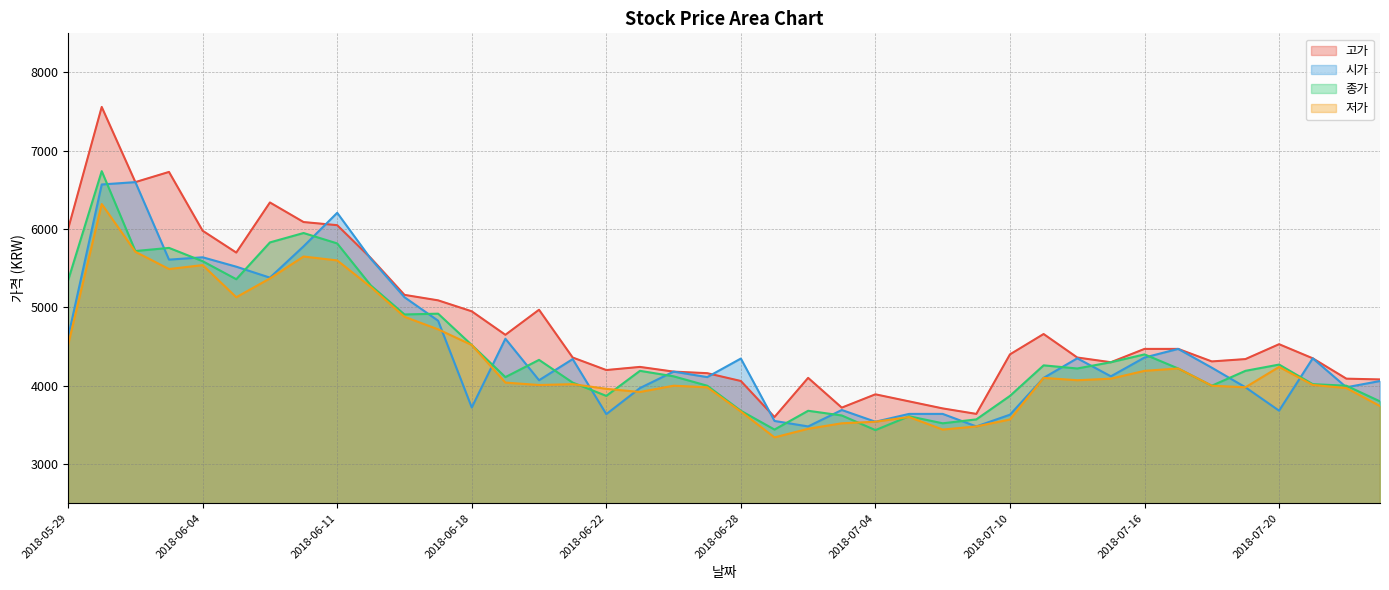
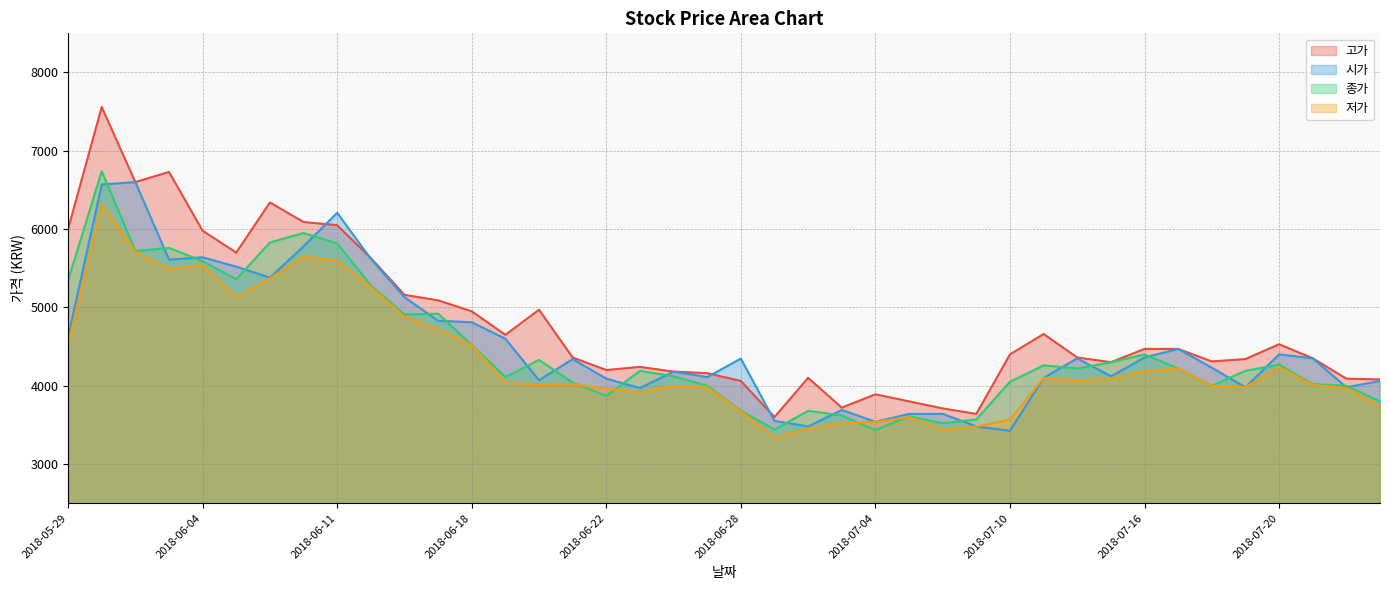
  {
    "시가": {
      "2018-05-29": 4600,
      "2018-06-04": 5600,
      "2018-06-11": 6200,
-     "2018-06-18": 3700,
-     "2018-06-22": 3600,
+     "2018-06-18": 4800,
+     "2018-06-22": 4100,
      "2018-06-28": 4300,
-     "2018-07-10": 3600,
+     "2018-07-10": 3400,
      "2018-07-16": 4400,
-     "2018-07-20": 3700
+     "2018-07-20": 4400
    },
    "종가": {
      "2018-05-29": 5300,
      "2018-06-04": 5600,
      "2018-06-11": 5800,
      "2018-06-22": 3900,
      "2018-07-04": 3400,
-     "2018-07-10": 3900,
+     "2018-07-10": 4100,
      "2018-07-16": 4400
    }
  }
